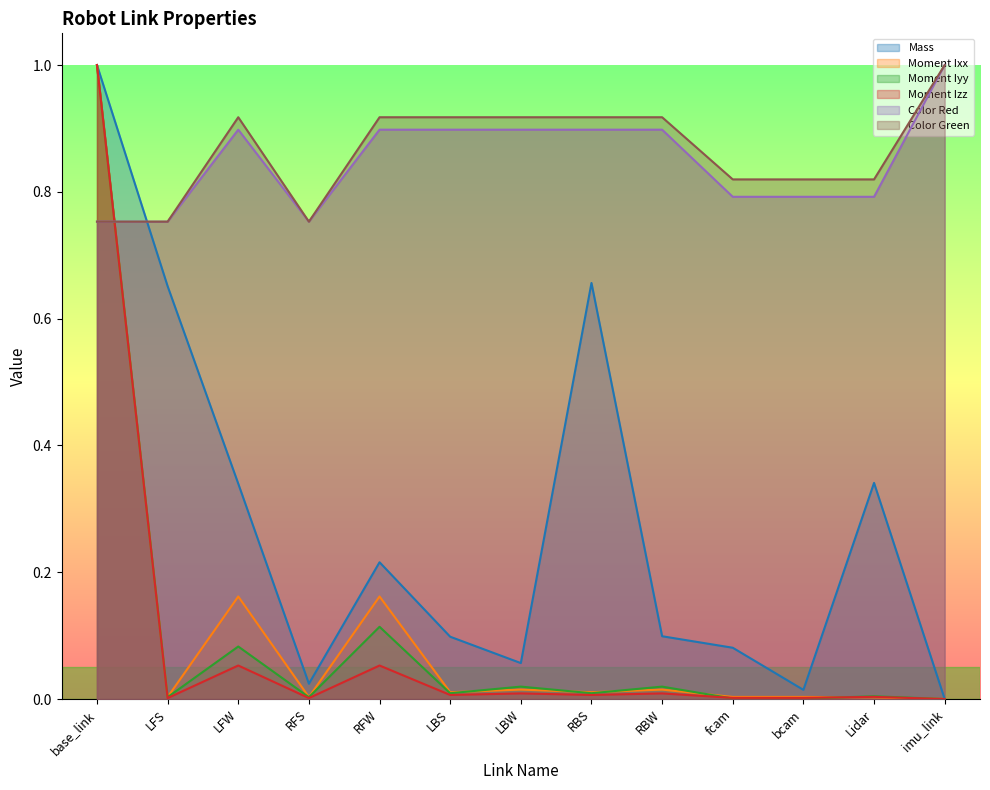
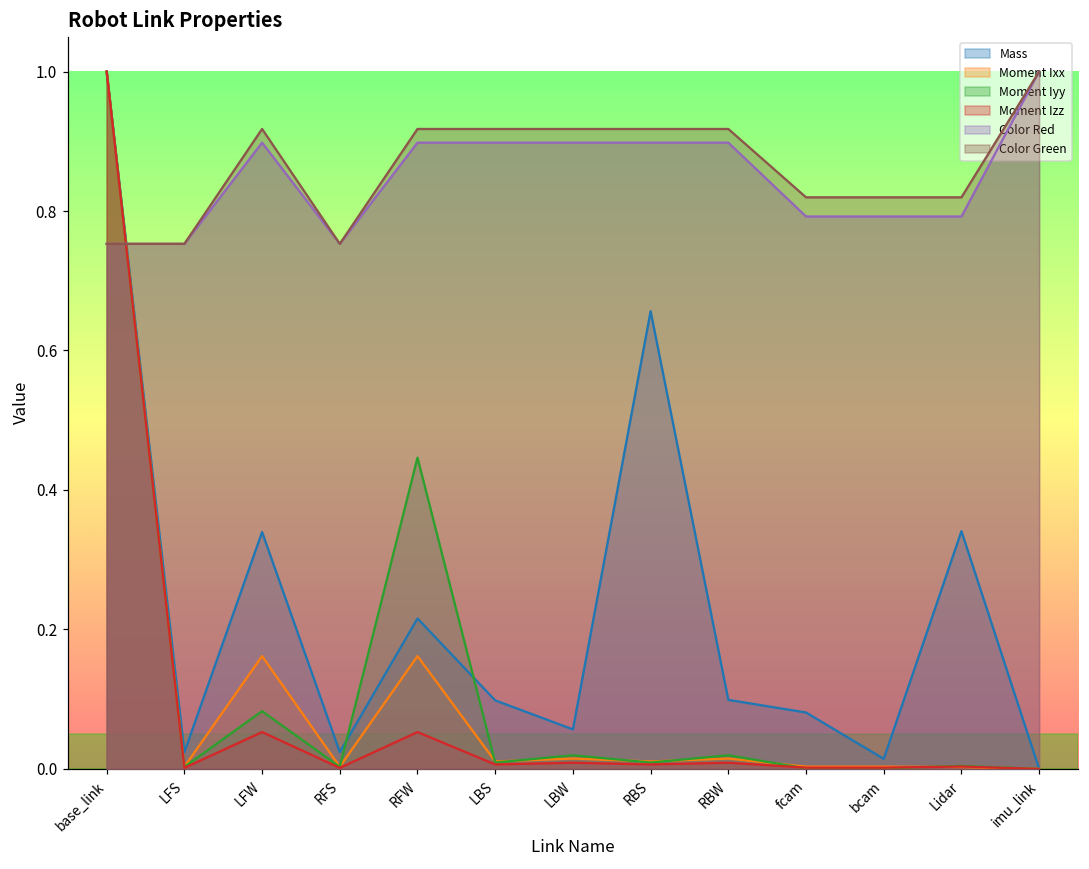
  {
    "Mass": {
-     "LFS": 0.65,
+     "LFS": 0.02,
      "LFW": 0.34,
      "RFS": 0.02,
      "RFW": 0.22,
      "LBS": 0.10,
      "LBW": 0.06,
      "RBS": 0.66,
      "RBW": 0.10,
      "fcam": 0.08,
      "bcam": 0.01,
      "Lidar": 0.34
    },
    "Moment Iyy": {
      "LFW": 0.08,
-     "RFW": 0.11,
+     "RFW": 0.45,
      "LBW": 0.02,
      "RBW": 0.02
    },
    "Color Red": {
      "LFW": 0.90,
      "RFW": 0.90,
      "LBS": 0.90,
      "LBW": 0.90,
      "RBS": 0.90,
      "RBW": 0.90,
      "fcam": 0.79,
      "bcam": 0.79,
      "Lidar": 0.79
    }
  }
